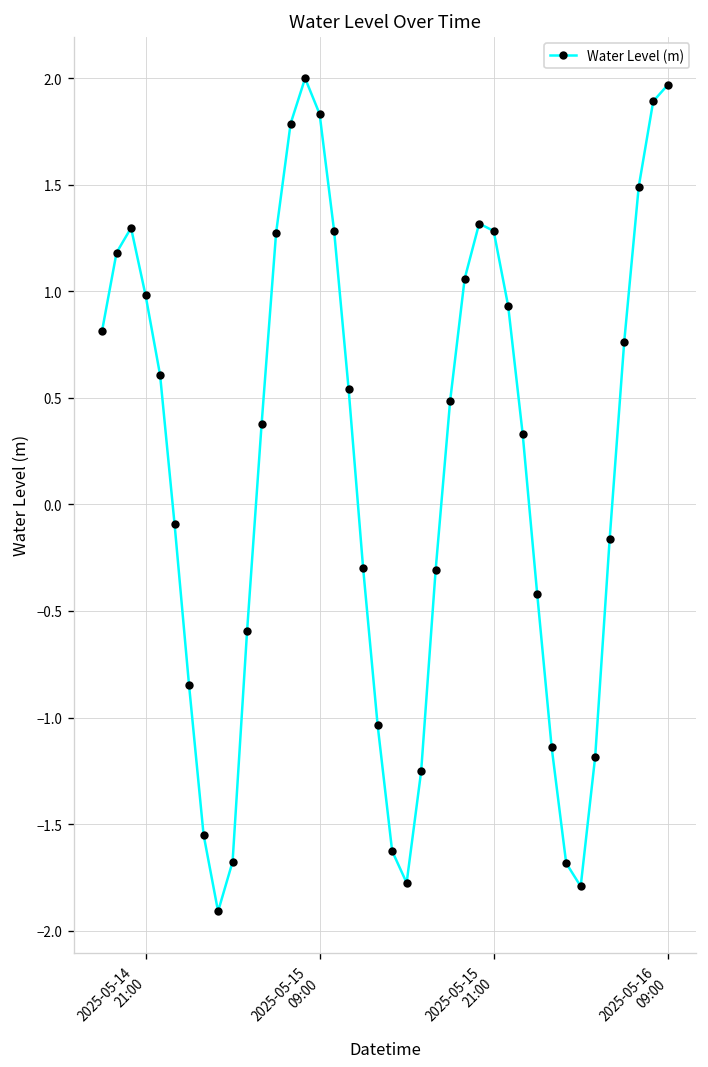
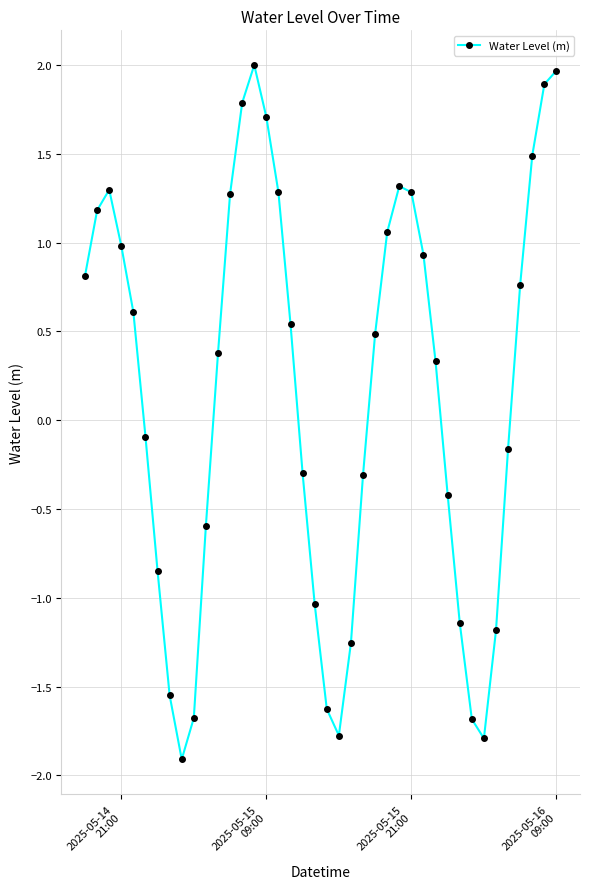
  {
    "2025-05-14 21:00": 0.98,
-   "2025-05-15 09:00": 1.83,
+   "2025-05-15 09:00": 1.71,
    "2025-05-15 21:00": 1.28,
    "2025-05-16 09:00": 1.97
  }
